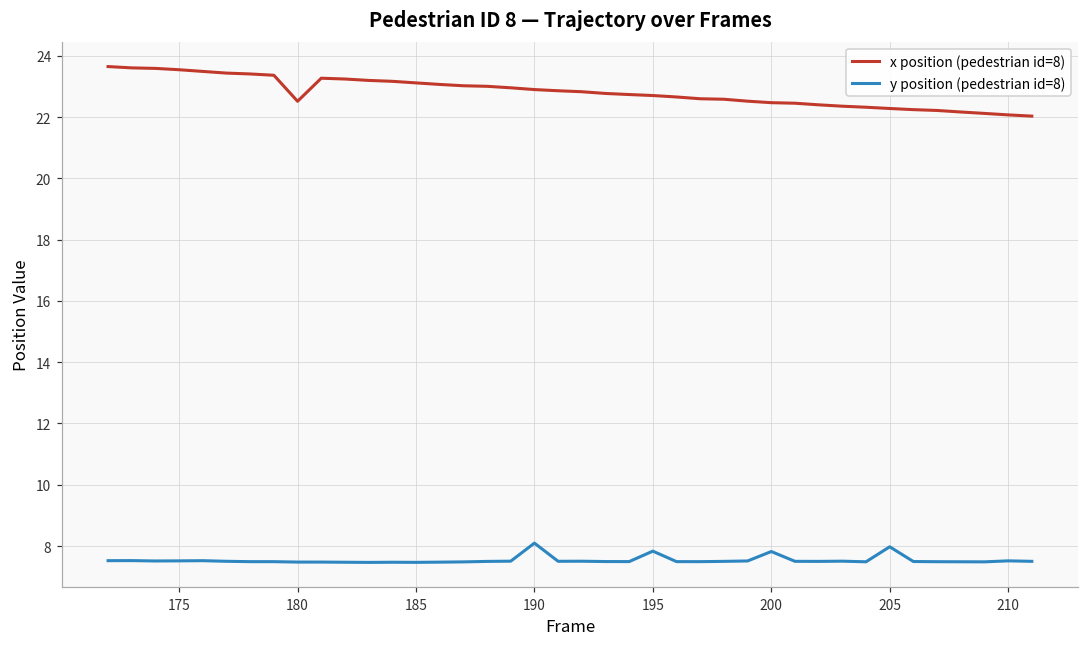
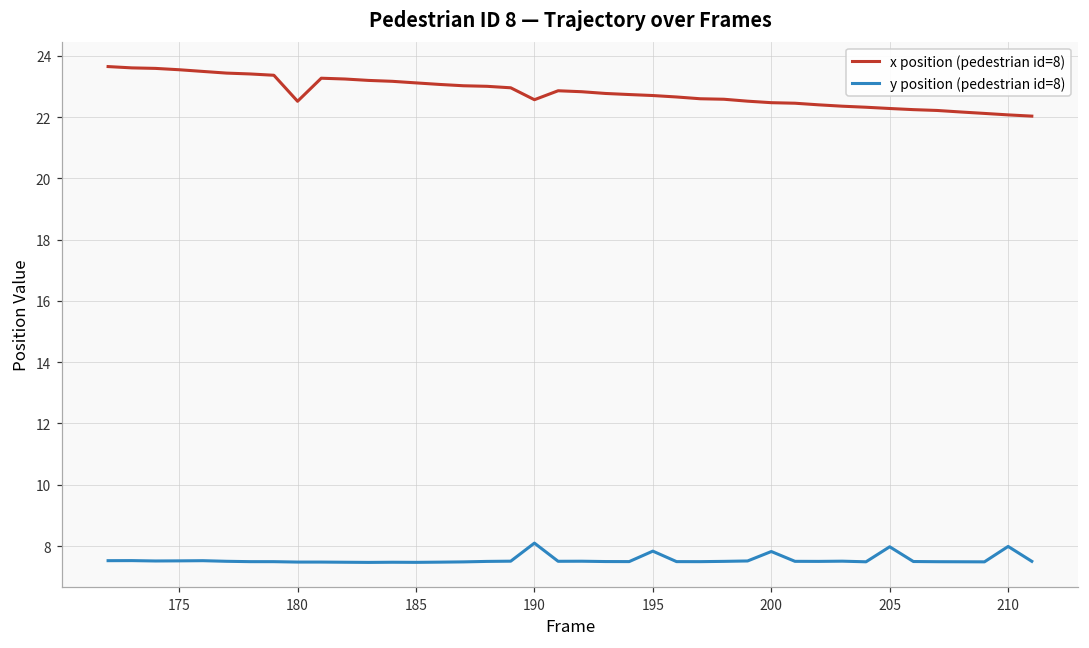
  {
    "x position (pedestrian id=8)": {
      "175": 23.5,
      "180": 22.5,
      "185": 23.1,
-     "190": 22.9,
+     "190": 22.6,
      "195": 22.7,
      "200": 22.5,
      "205": 22.3,
      "210": 22.1
    },
    "y position (pedestrian id=8)": {
      "175": 7.5,
      "180": 7.5,
      "185": 7.5,
      "190": 8.1,
      "195": 7.8,
      "200": 7.8,
      "205": 8.0,
-     "210": 7.5
+     "210": 8.0
    }
  }
